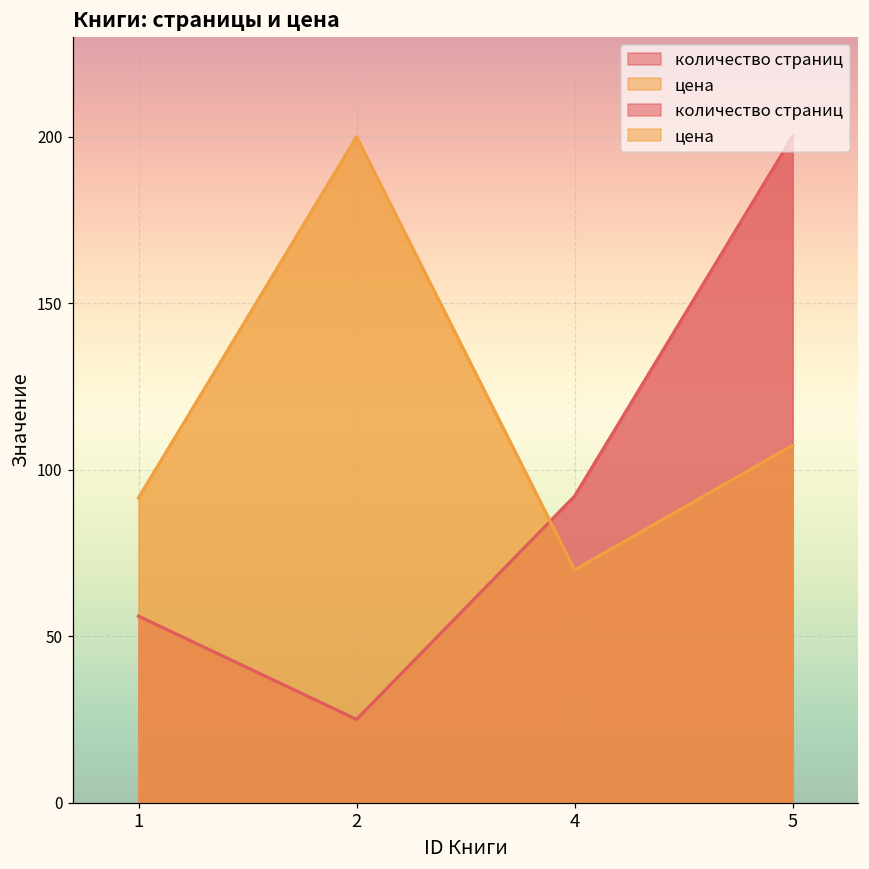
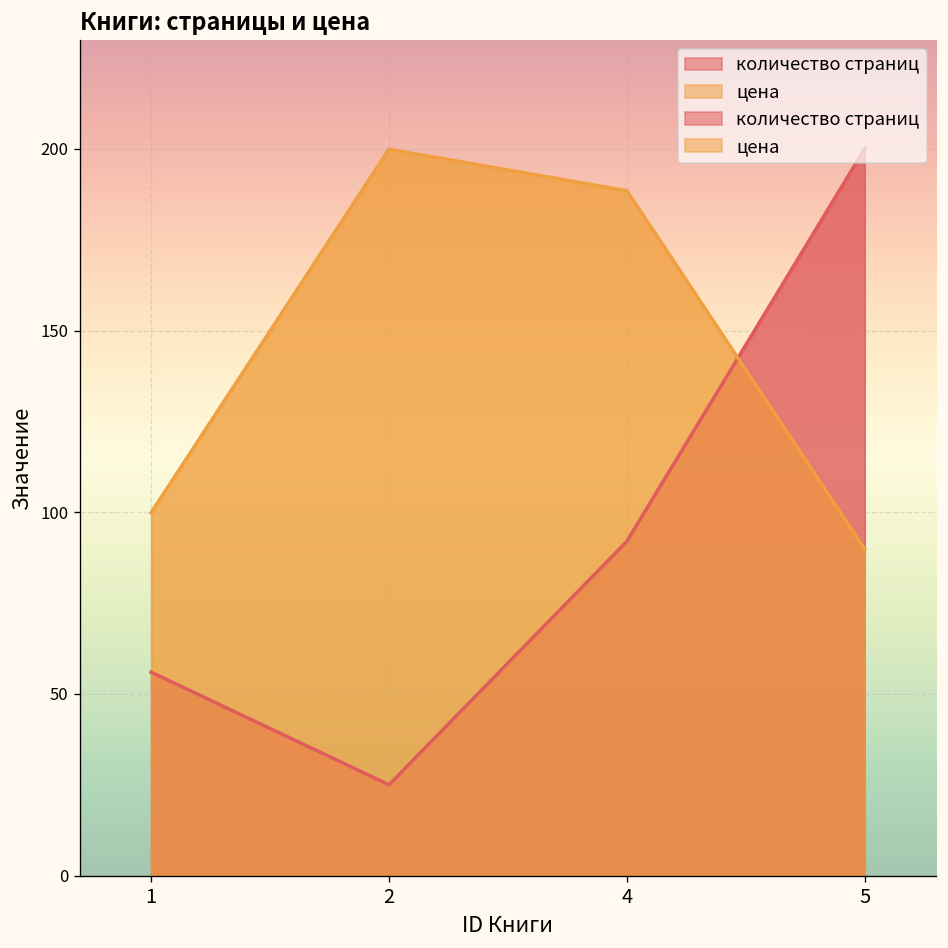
  {
    "количество страниц": {
      "1": 56,
      "2": 25,
      "4": 92
    },
    "цена": {
-     "1": 92,
+     "1": 100,
      "2": 200,
-     "4": 70,
-     "5": 107
+     "4": 189,
+     "5": 90
    }
  }
